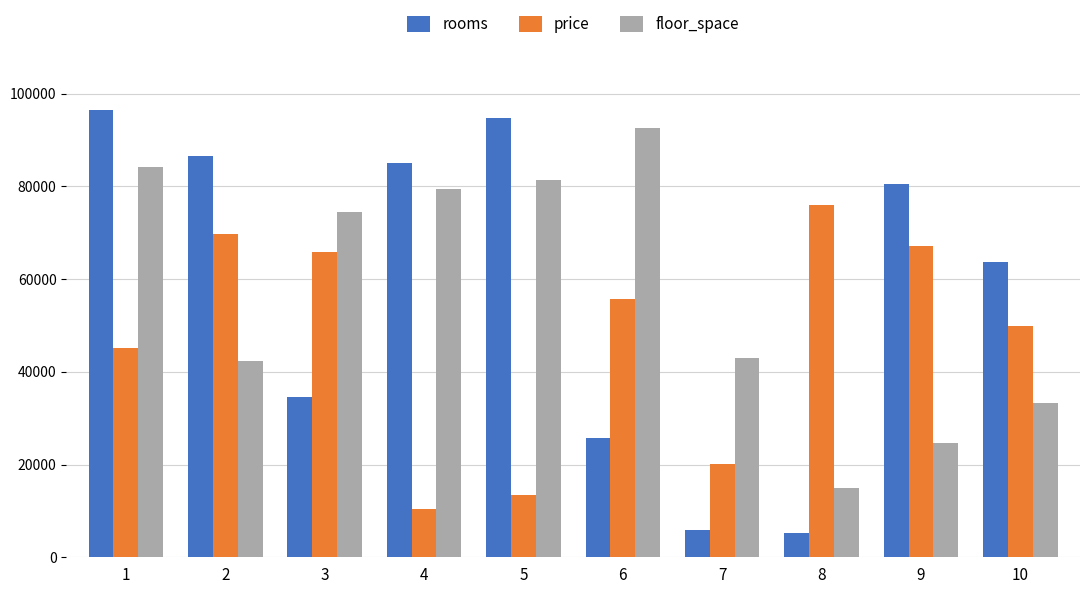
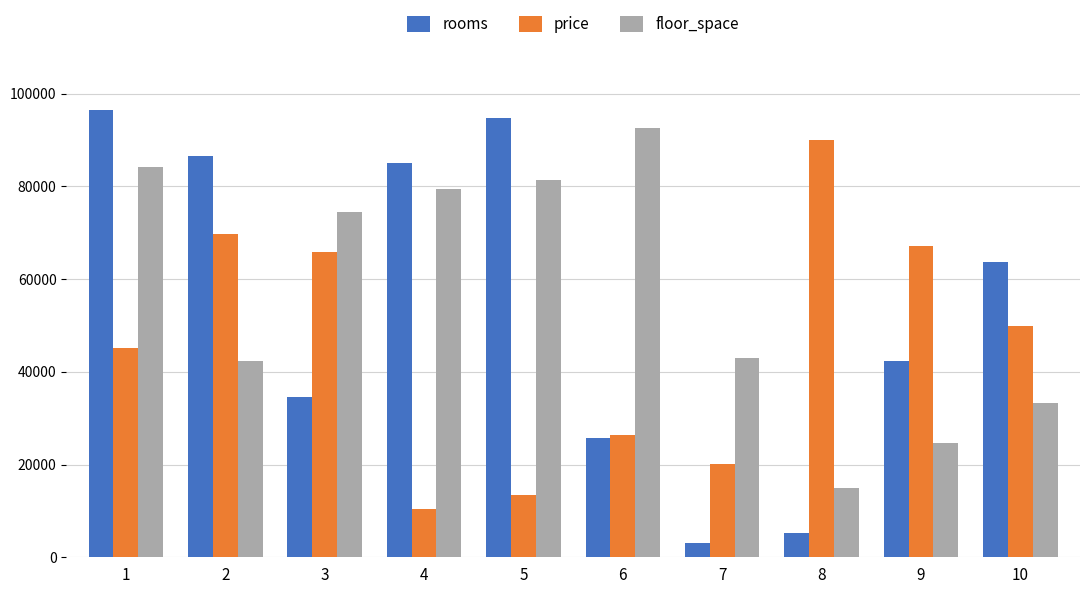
  {
    "rooms": {
      "1": 96000,
      "2": 87000,
      "3": 35000,
      "4": 85000,
      "5": 95000,
      "6": 26000,
-     "7": 6000,
+     "7": 3000,
      "8": 5000,
-     "9": 80000,
+     "9": 42000,
      "10": 64000
    },
    "price": {
      "1": 45000,
      "2": 70000,
      "3": 66000,
      "4": 10000,
      "5": 13000,
-     "6": 56000,
+     "6": 26000,
      "7": 20000,
-     "8": 76000,
+     "8": 90000,
      "9": 67000,
      "10": 50000
    },
    "floor_space": {
      "1": 84000,
      "2": 42000,
      "3": 74000,
      "4": 79000,
      "5": 81000,
      "6": 93000,
      "7": 43000,
      "8": 15000,
      "9": 25000,
      "10": 33000
    }
  }
